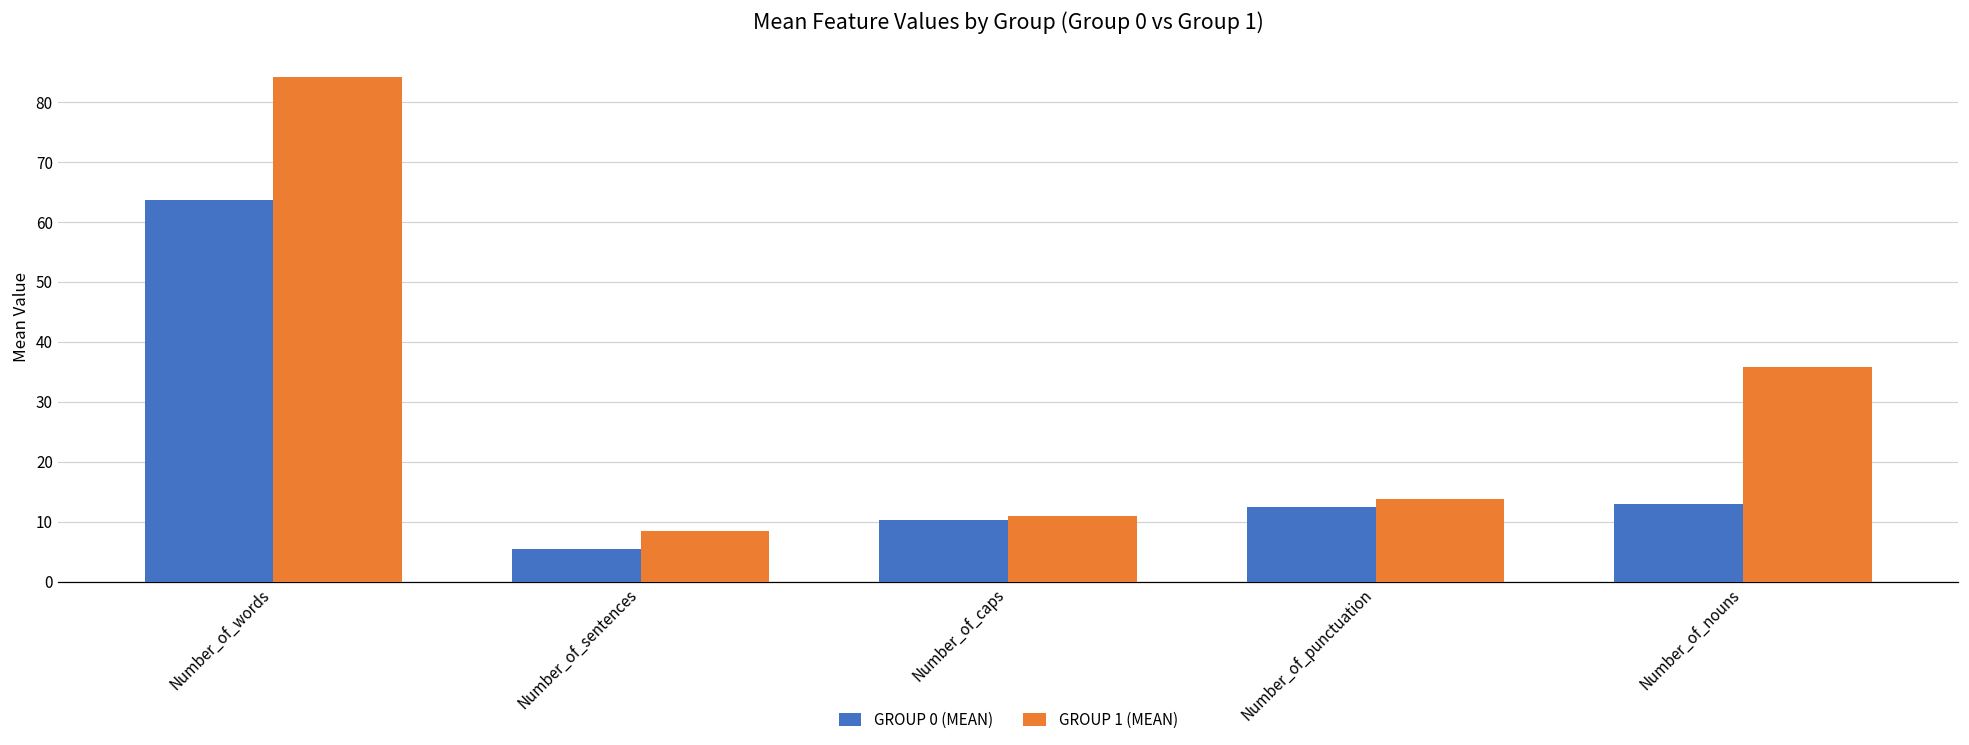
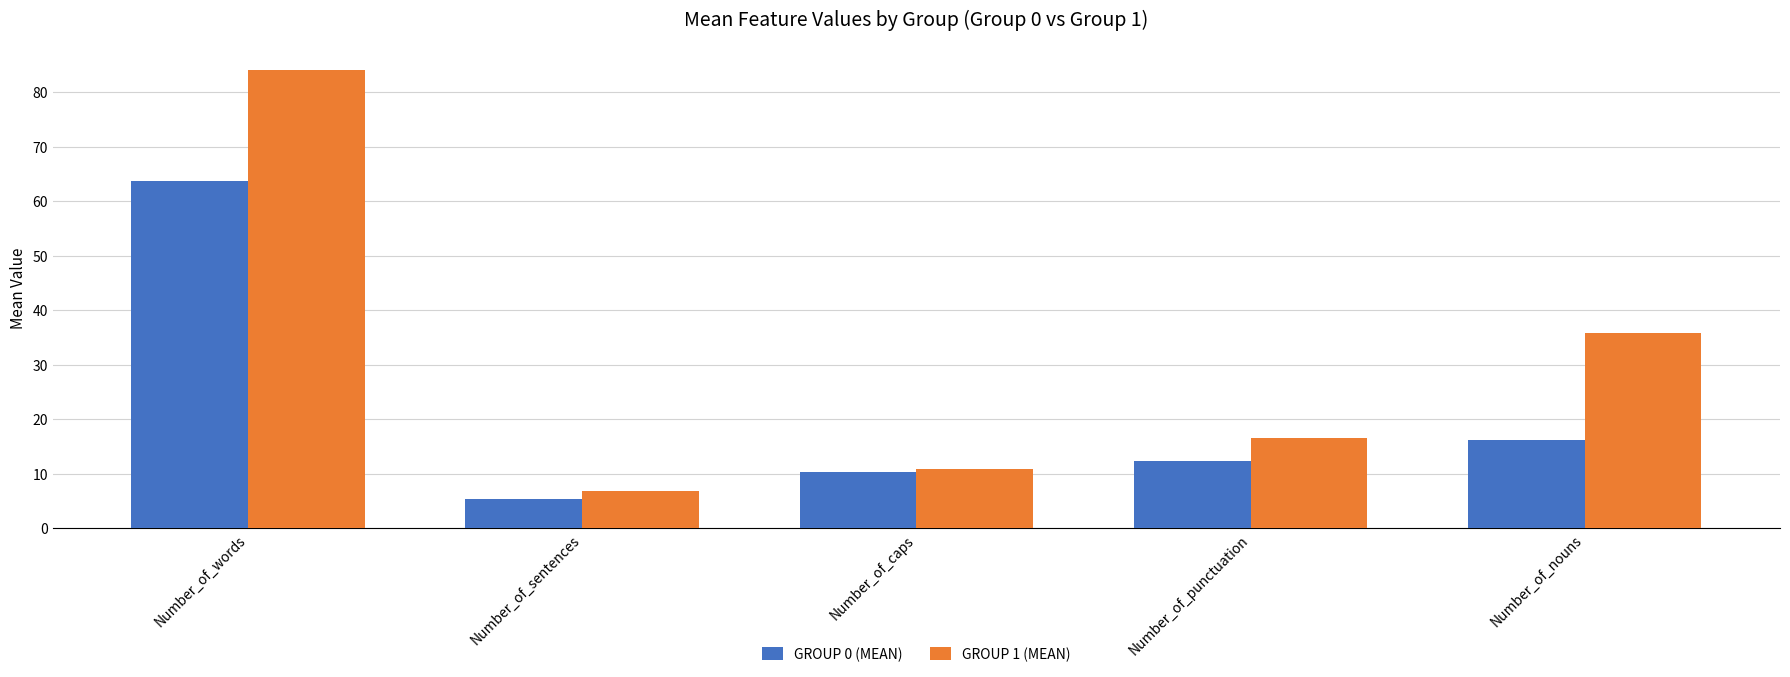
  {
    "GROUP 0 (MEAN)": {
      "Number_of_words": 64,
      "Number_of_sentences": 5,
      "Number_of_caps": 10,
      "Number_of_punctuation": 12,
-     "Number_of_nouns": 13
+     "Number_of_nouns": 16
    },
    "GROUP 1 (MEAN)": {
      "Number_of_words": 84,
-     "Number_of_sentences": 9,
+     "Number_of_sentences": 7,
      "Number_of_caps": 11,
-     "Number_of_punctuation": 14,
+     "Number_of_punctuation": 17,
      "Number_of_nouns": 36
    }
  }
